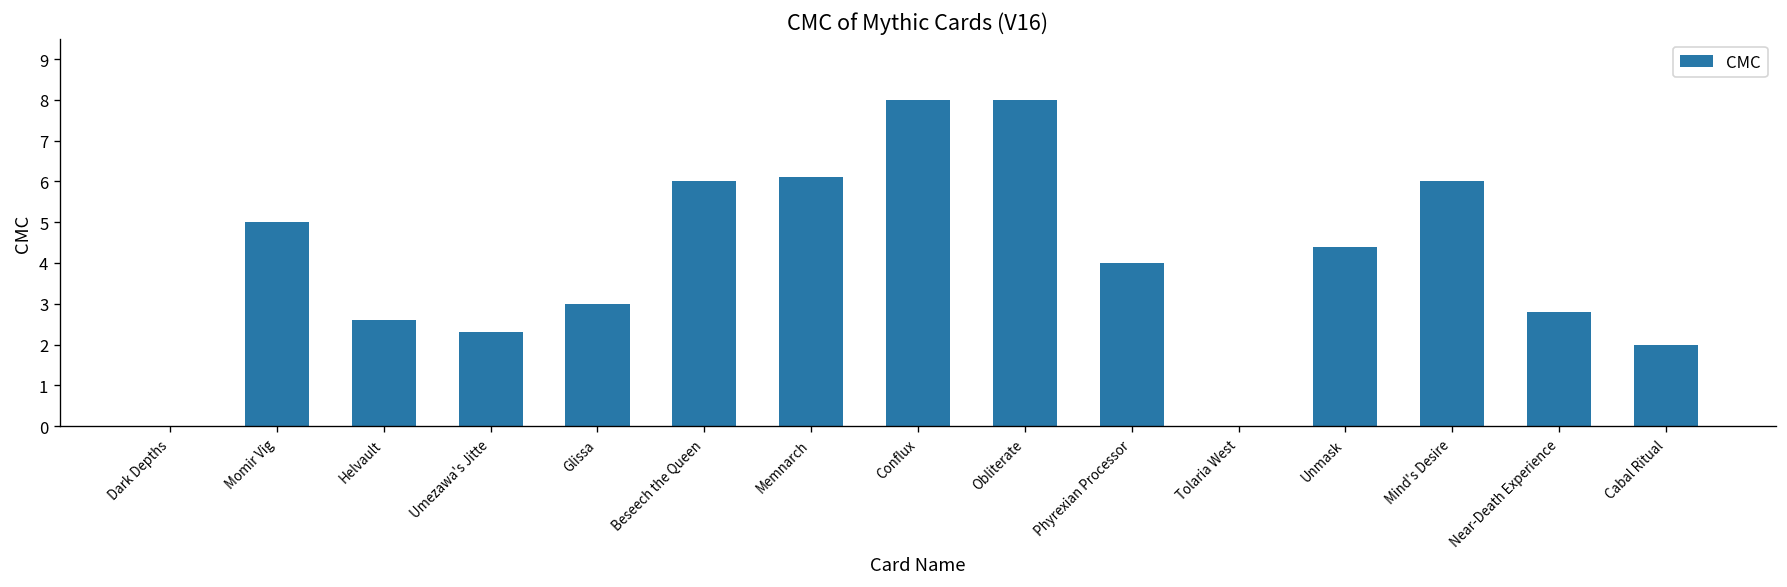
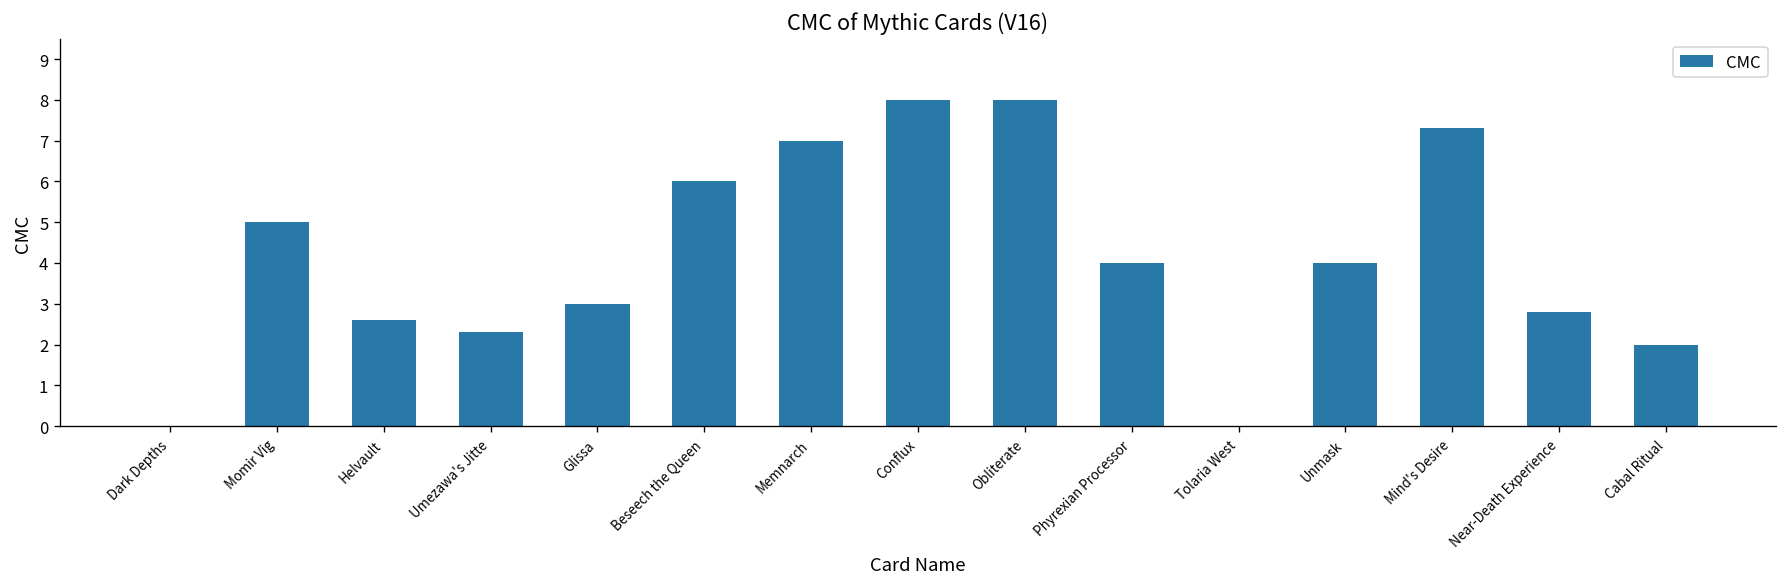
  {
    "Dark Depths": 0.0,
    "Momir Vig": 5.0,
    "Helvault": 2.6,
    "Umezawa's Jitte": 2.3,
    "Glissa": 3.0,
    "Beseech the Queen": 6.0,
-   "Memnarch": 6.1,
+   "Memnarch": 7.0,
    "Conflux": 8.0,
    "Obliterate": 8.0,
    "Phyrexian Processor": 4.0,
    "Tolaria West": 0.0,
-   "Unmask": 4.4,
-   "Mind's Desire": 6.0,
+   "Unmask": 4.0,
+   "Mind's Desire": 7.3,
    "Near-Death Experience": 2.8,
    "Cabal Ritual": 2.0
  }
